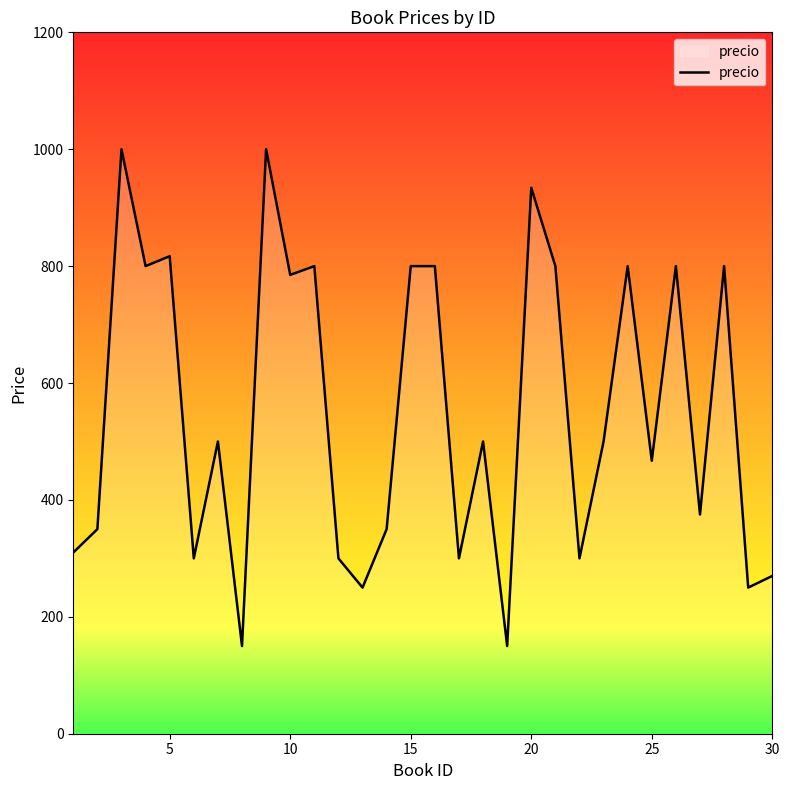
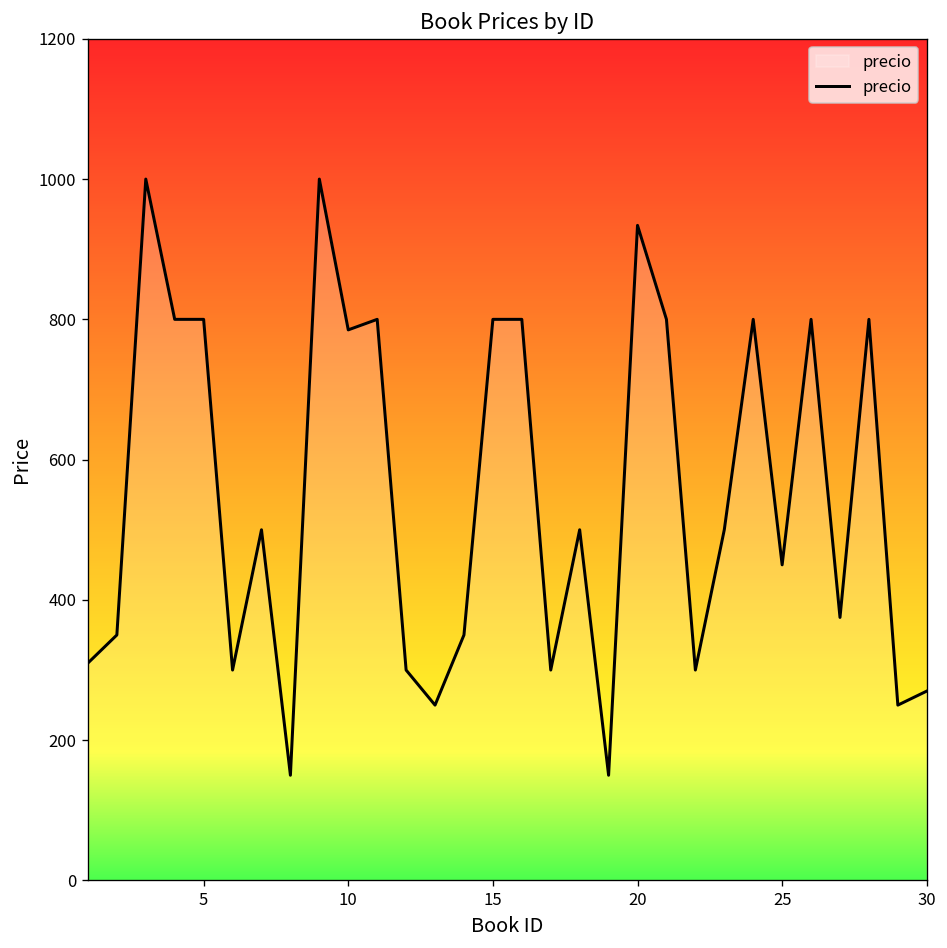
  {
-   "5": 820,
+   "5": 800,
    "10": 790,
    "15": 800,
    "20": 930,
-   "25": 470,
+   "25": 450,
    "30": 270
  }
